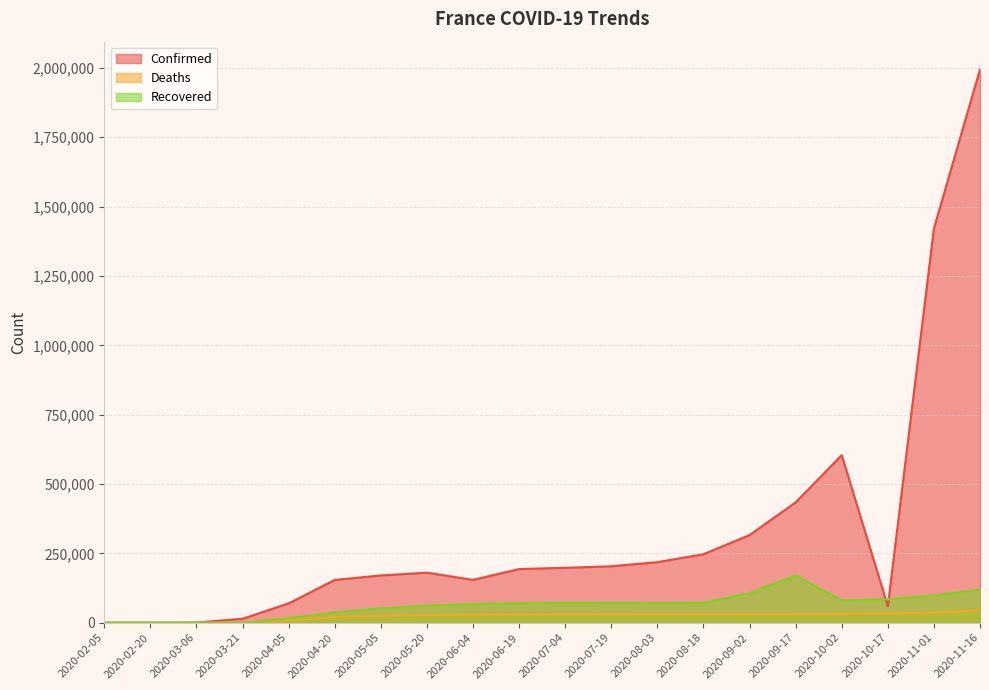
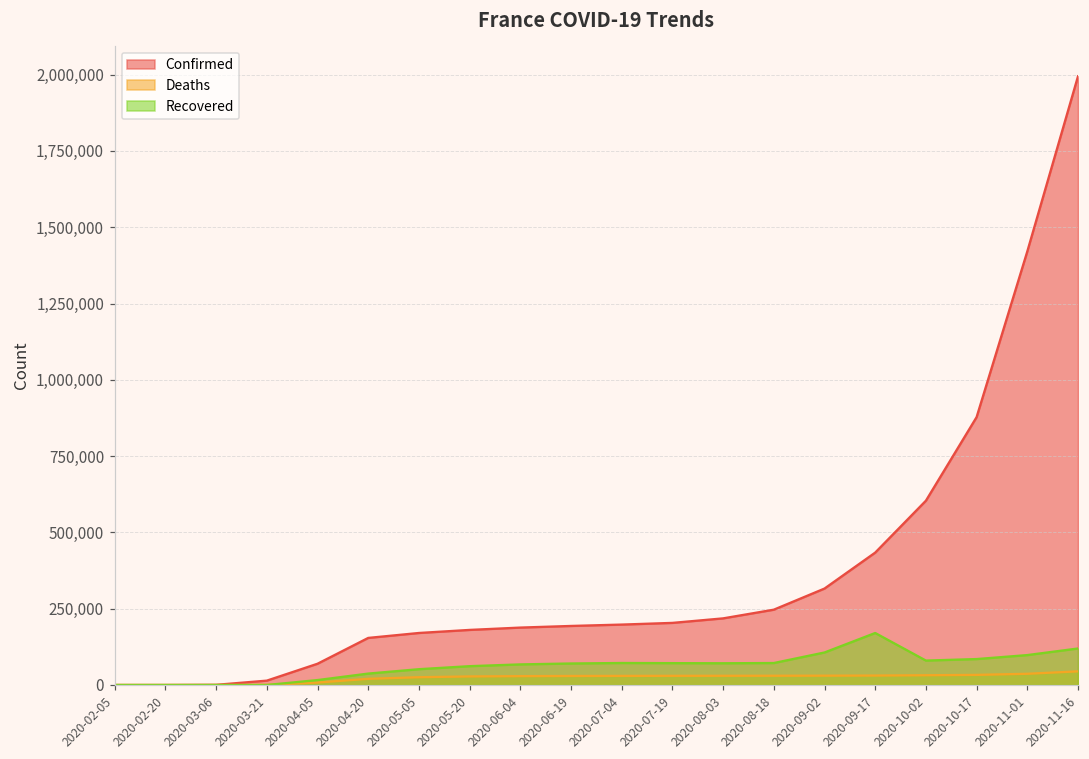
  {
    "Confirmed": {
      "2020-03-21": "10,000",
      "2020-04-05": "70,000",
      "2020-04-20": "150,000",
      "2020-05-05": "170,000",
      "2020-05-20": "180,000",
-     "2020-06-04": "150,000",
+     "2020-06-04": "190,000",
      "2020-06-19": "190,000",
      "2020-07-04": "200,000",
      "2020-07-19": "200,000",
      "2020-08-03": "220,000",
      "2020-08-18": "250,000",
      "2020-09-02": "320,000",
      "2020-09-17": "430,000",
      "2020-10-02": "600,000",
-     "2020-10-17": "60,000",
+     "2020-10-17": "880,000",
      "2020-11-01": "1,420,000",
      "2020-11-16": "1,990,000"
    },
    "Deaths": {
      "2020-04-20": "20,000",
      "2020-05-05": "30,000",
      "2020-05-20": "30,000",
      "2020-06-04": "30,000",
      "2020-06-19": "30,000",
      "2020-07-04": "30,000",
      "2020-07-19": "30,000",
      "2020-08-03": "30,000",
      "2020-08-18": "30,000",
      "2020-09-02": "30,000",
      "2020-09-17": "30,000",
      "2020-10-02": "30,000",
      "2020-10-17": "30,000",
      "2020-11-01": "40,000",
      "2020-11-16": "40,000"
    },
    "Recovered": {
      "2020-04-20": "40,000",
      "2020-05-05": "50,000",
      "2020-05-20": "60,000",
      "2020-06-04": "70,000",
      "2020-06-19": "70,000",
      "2020-07-04": "70,000",
      "2020-07-19": "70,000",
      "2020-08-03": "70,000",
      "2020-08-18": "70,000",
      "2020-09-02": "110,000",
      "2020-09-17": "170,000",
      "2020-10-02": "80,000",
      "2020-10-17": "90,000",
      "2020-11-01": "100,000",
      "2020-11-16": "120,000"
    }
  }
